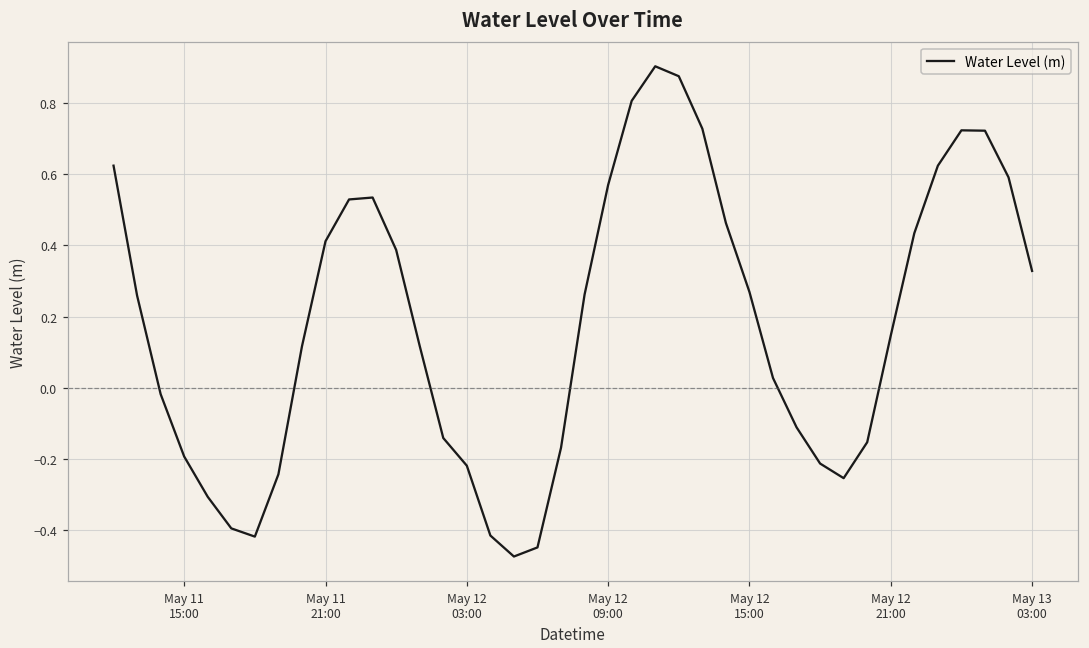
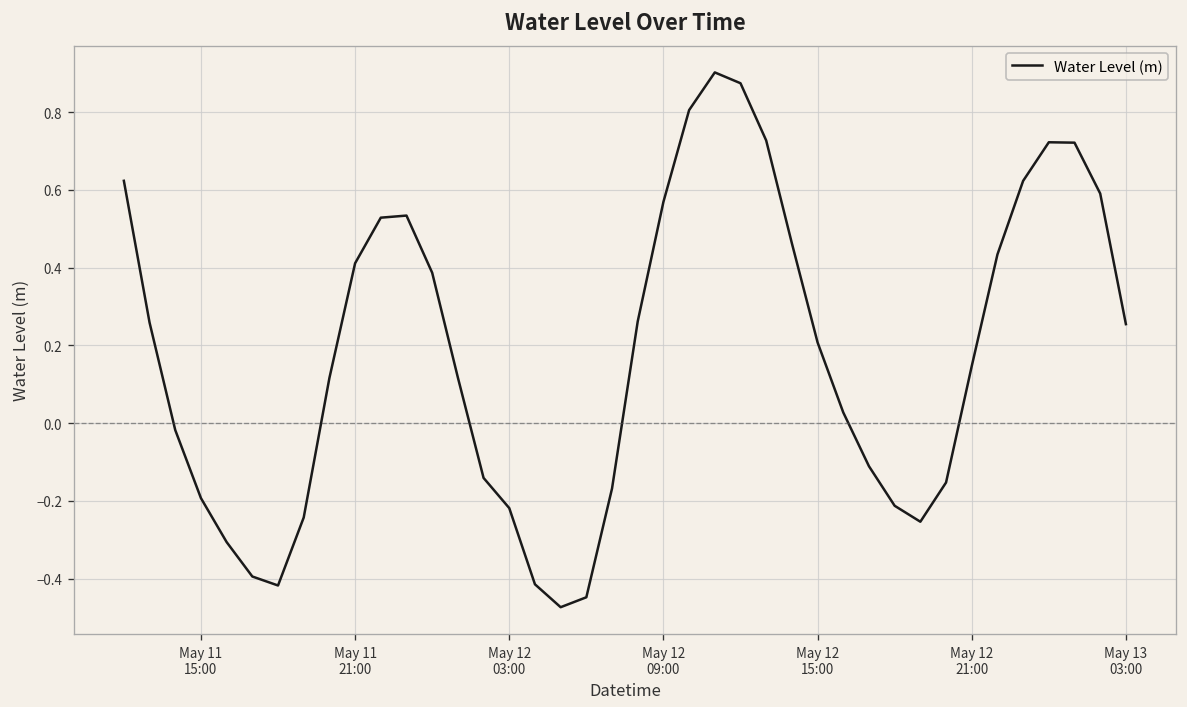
  {
    "May 11 15:00": -0.19,
    "May 11 21:00": 0.41,
    "May 12 03:00": -0.22,
    "May 12 09:00": 0.57,
-   "May 12 15:00": 0.27,
+   "May 12 15:00": 0.21,
    "May 12 21:00": 0.15,
-   "May 13 03:00": 0.33
+   "May 13 03:00": 0.25
  }
